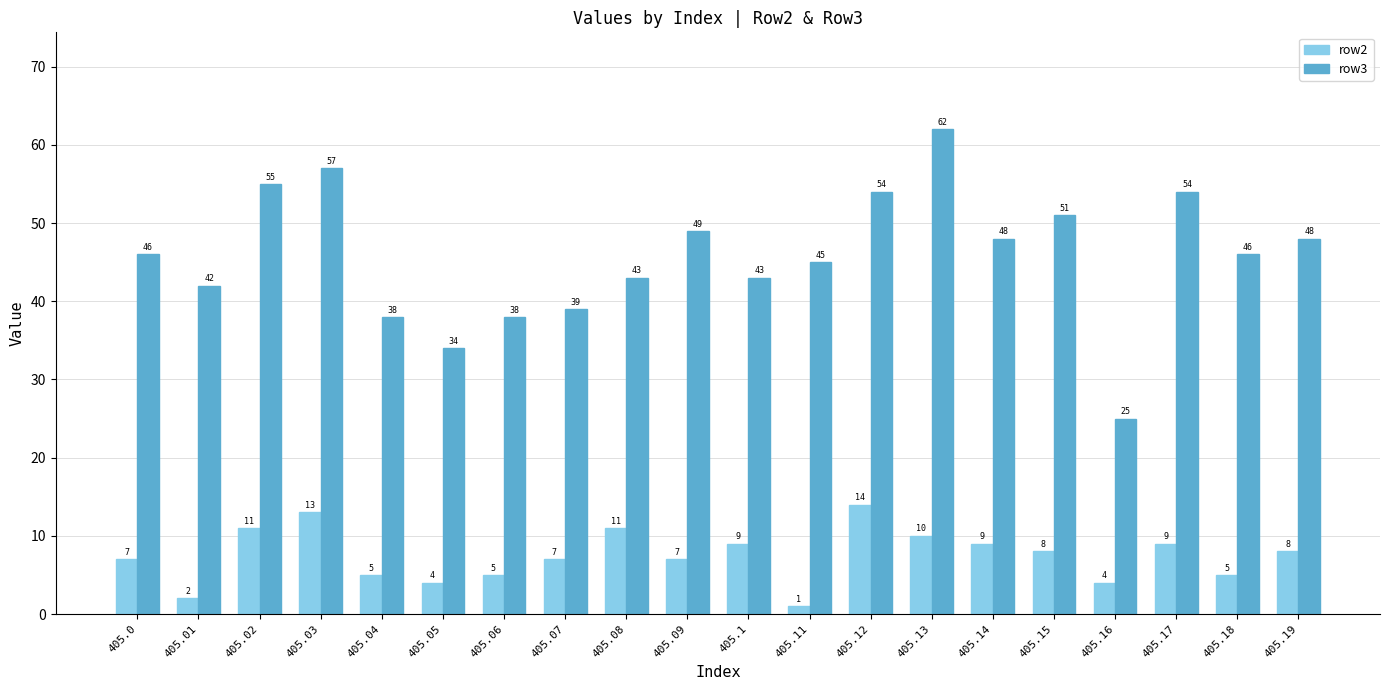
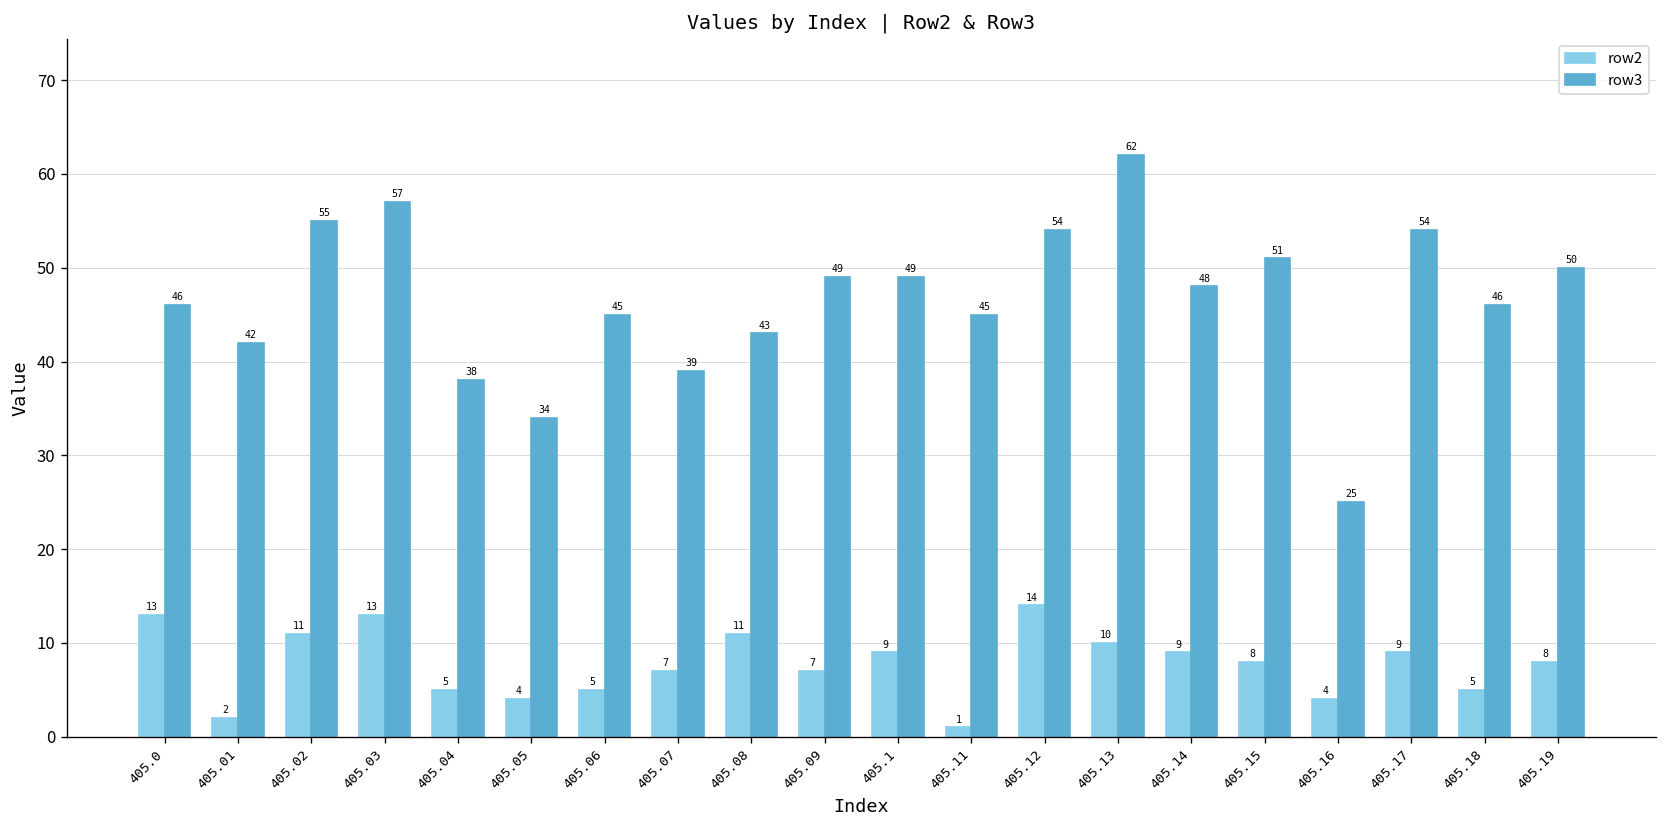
  {
    "row2": {
-     "405.0": 7,
+     "405.0": 13,
      "405.01": 2,
      "405.02": 11,
      "405.03": 13,
      "405.04": 5,
      "405.05": 4,
      "405.06": 5,
      "405.07": 7,
      "405.08": 11,
      "405.09": 7,
      "405.1": 9,
      "405.11": 1,
      "405.12": 14,
      "405.13": 10,
      "405.14": 9,
      "405.15": 8,
      "405.16": 4,
      "405.17": 9,
      "405.18": 5,
      "405.19": 8
    },
    "row3": {
      "405.0": 46,
      "405.01": 42,
      "405.02": 55,
      "405.03": 57,
      "405.04": 38,
      "405.05": 34,
-     "405.06": 38,
+     "405.06": 45,
      "405.07": 39,
      "405.08": 43,
      "405.09": 49,
-     "405.1": 43,
+     "405.1": 49,
      "405.11": 45,
      "405.12": 54,
      "405.13": 62,
      "405.14": 48,
      "405.15": 51,
      "405.16": 25,
      "405.17": 54,
      "405.18": 46,
-     "405.19": 48
+     "405.19": 50
    }
  }
